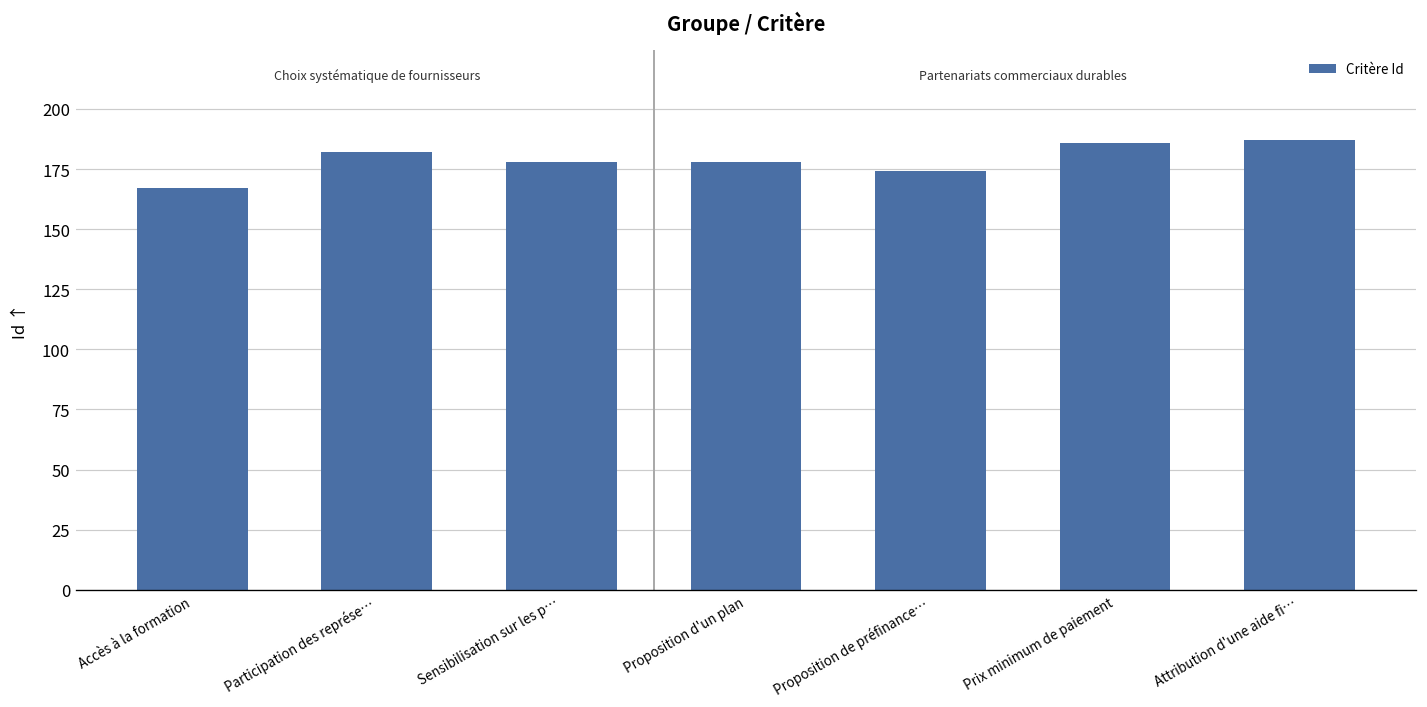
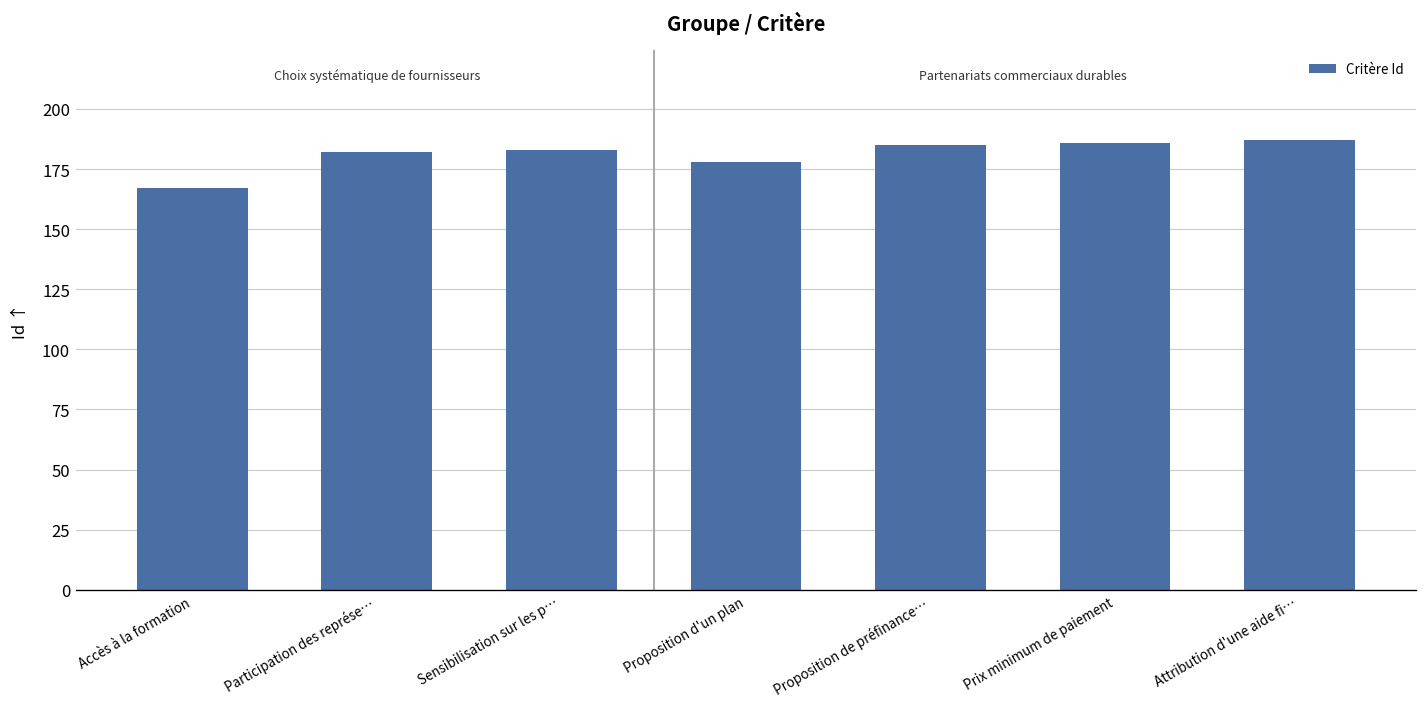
  {
    "Accès à la formation": 167,
    "Participation des représe…": 182,
-   "Sensibilisation sur les p…": 178,
+   "Sensibilisation sur les p…": 183,
    "Proposition d'un plan": 178,
-   "Proposition de préfinance…": 174,
+   "Proposition de préfinance…": 185,
    "Prix minimum de paiement": 186,
    "Attribution d'une aide fi…": 187
  }
